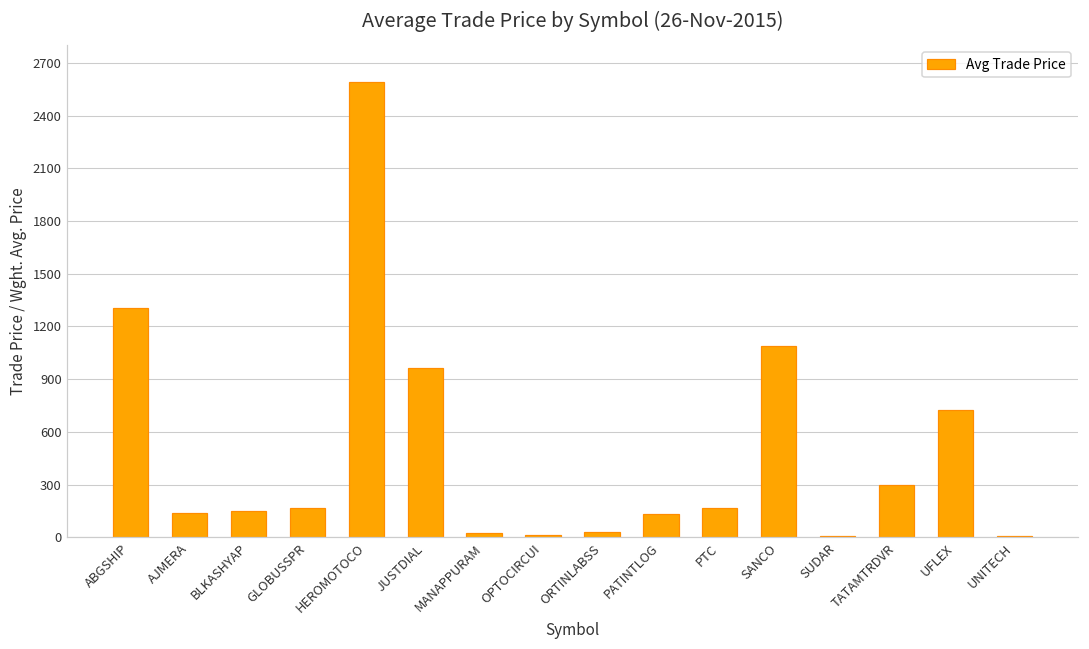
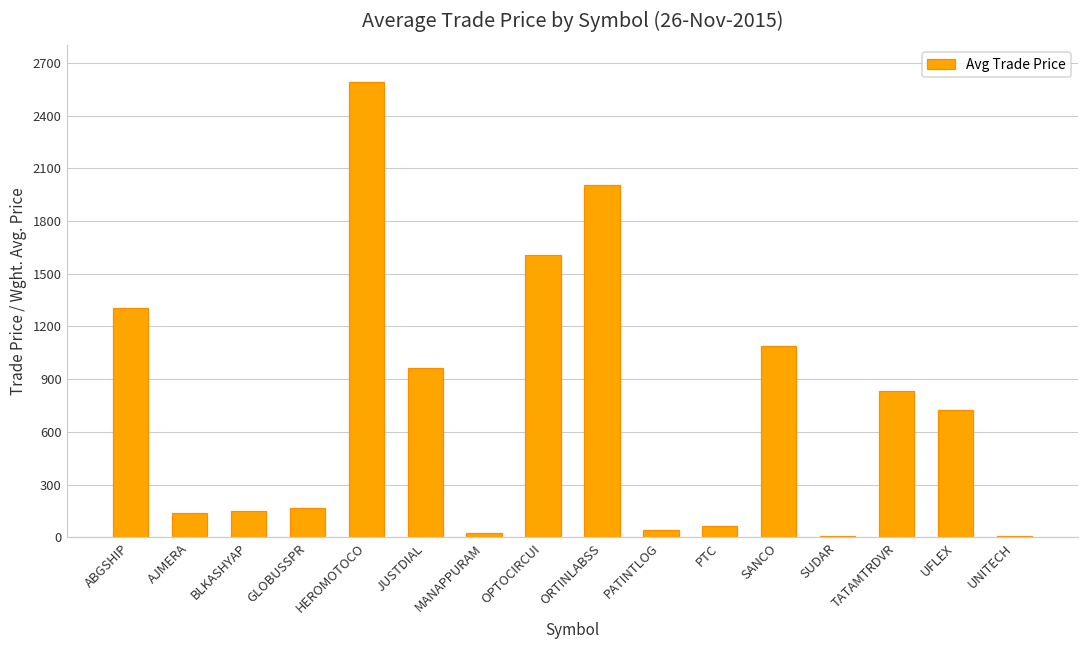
  {
    "ABGSHIP": 1300,
    "AJMERA": 140,
    "BLKASHYAP": 150,
    "GLOBUSSPR": 170,
    "HEROMOTOCO": 2590,
    "JUSTDIAL": 960,
    "MANAPPURAM": 20,
-   "OPTOCIRCUI": 10,
-   "ORTINLABSS": 30,
-   "PATINTLOG": 130,
-   "PTC": 170,
+   "OPTOCIRCUI": 1610,
+   "ORTINLABSS": 2010,
+   "PATINTLOG": 40,
+   "PTC": 70,
    "SANCO": 1090,
-   "TATAMTRDVR": 300,
+   "TATAMTRDVR": 830,
    "UFLEX": 720
  }
